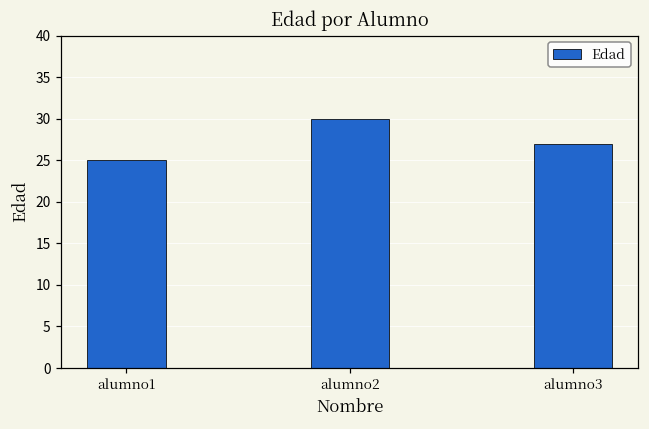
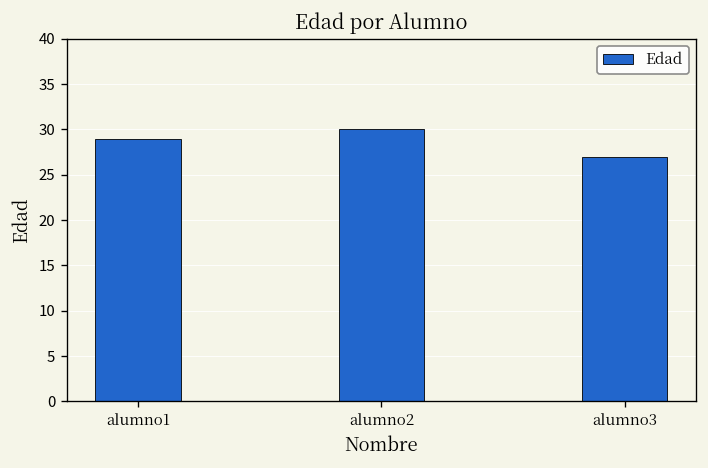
  {
-   "alumno1": 25,
+   "alumno1": 29,
    "alumno2": 30,
    "alumno3": 27
  }
